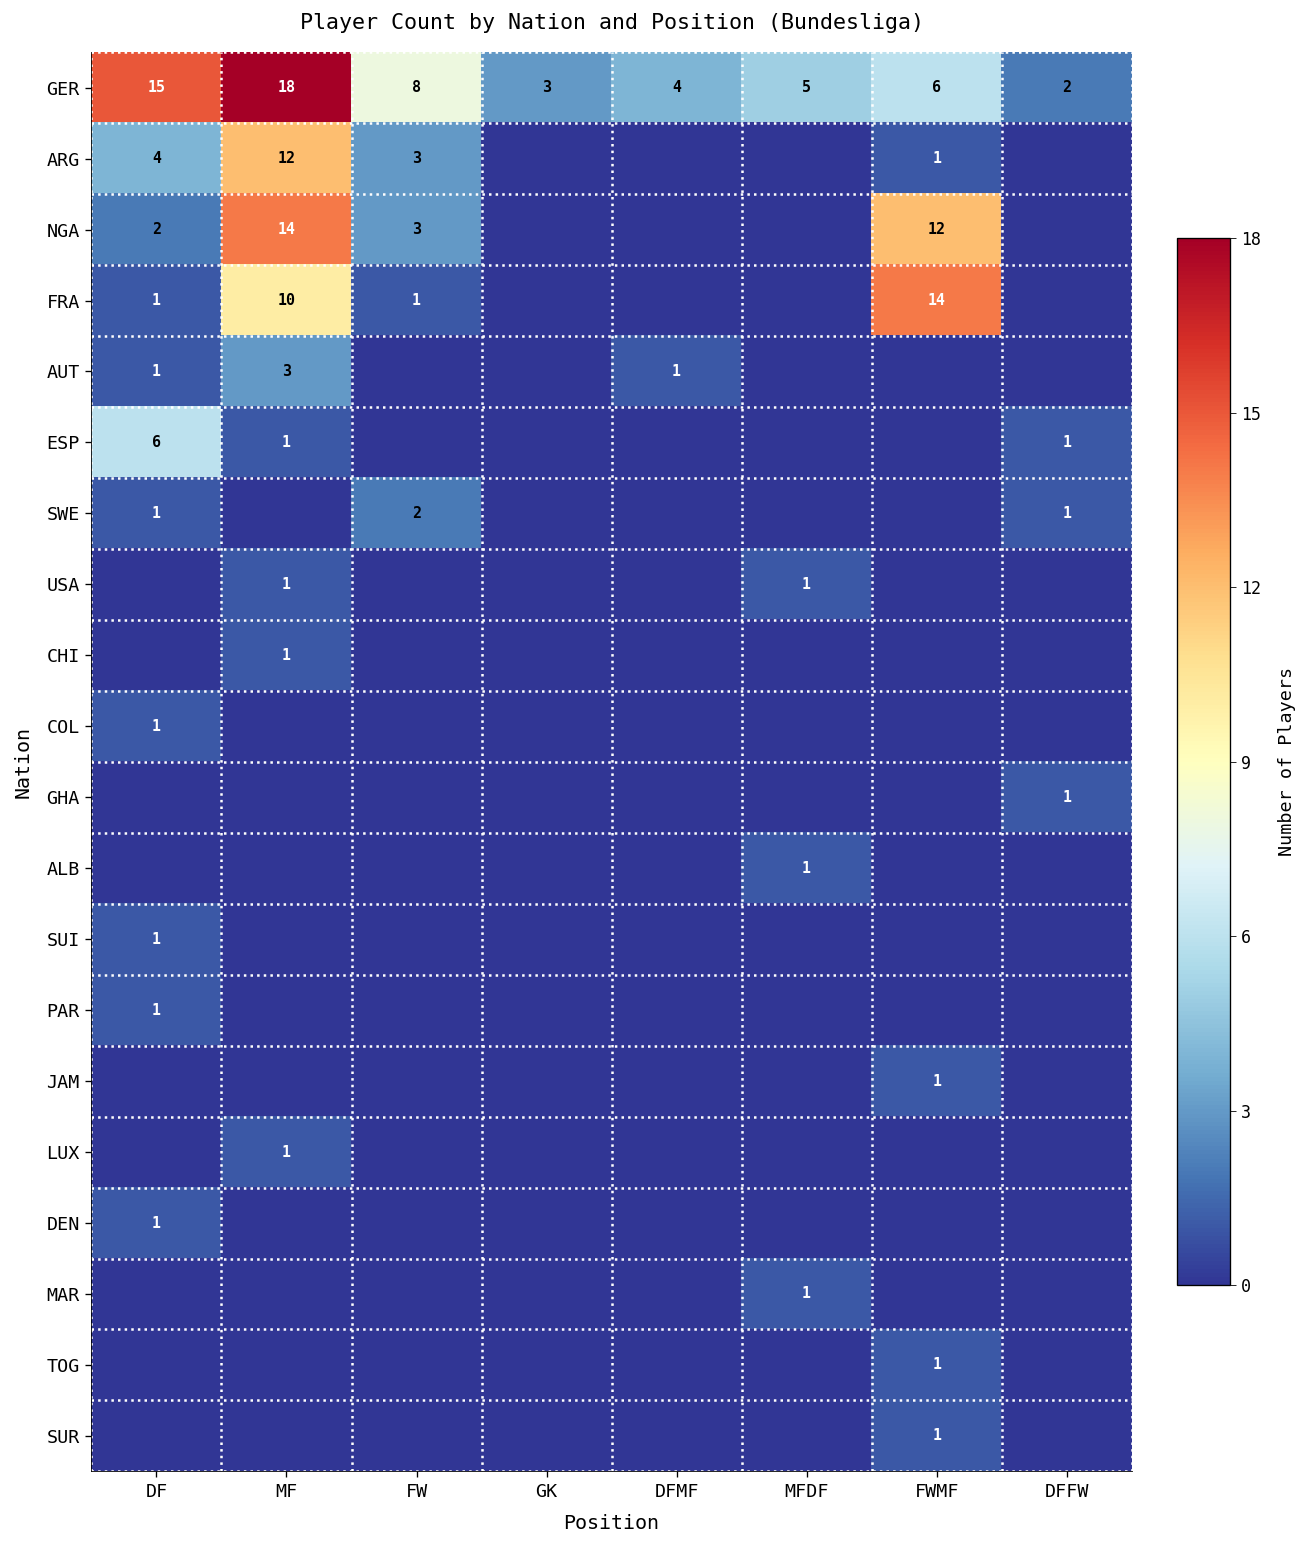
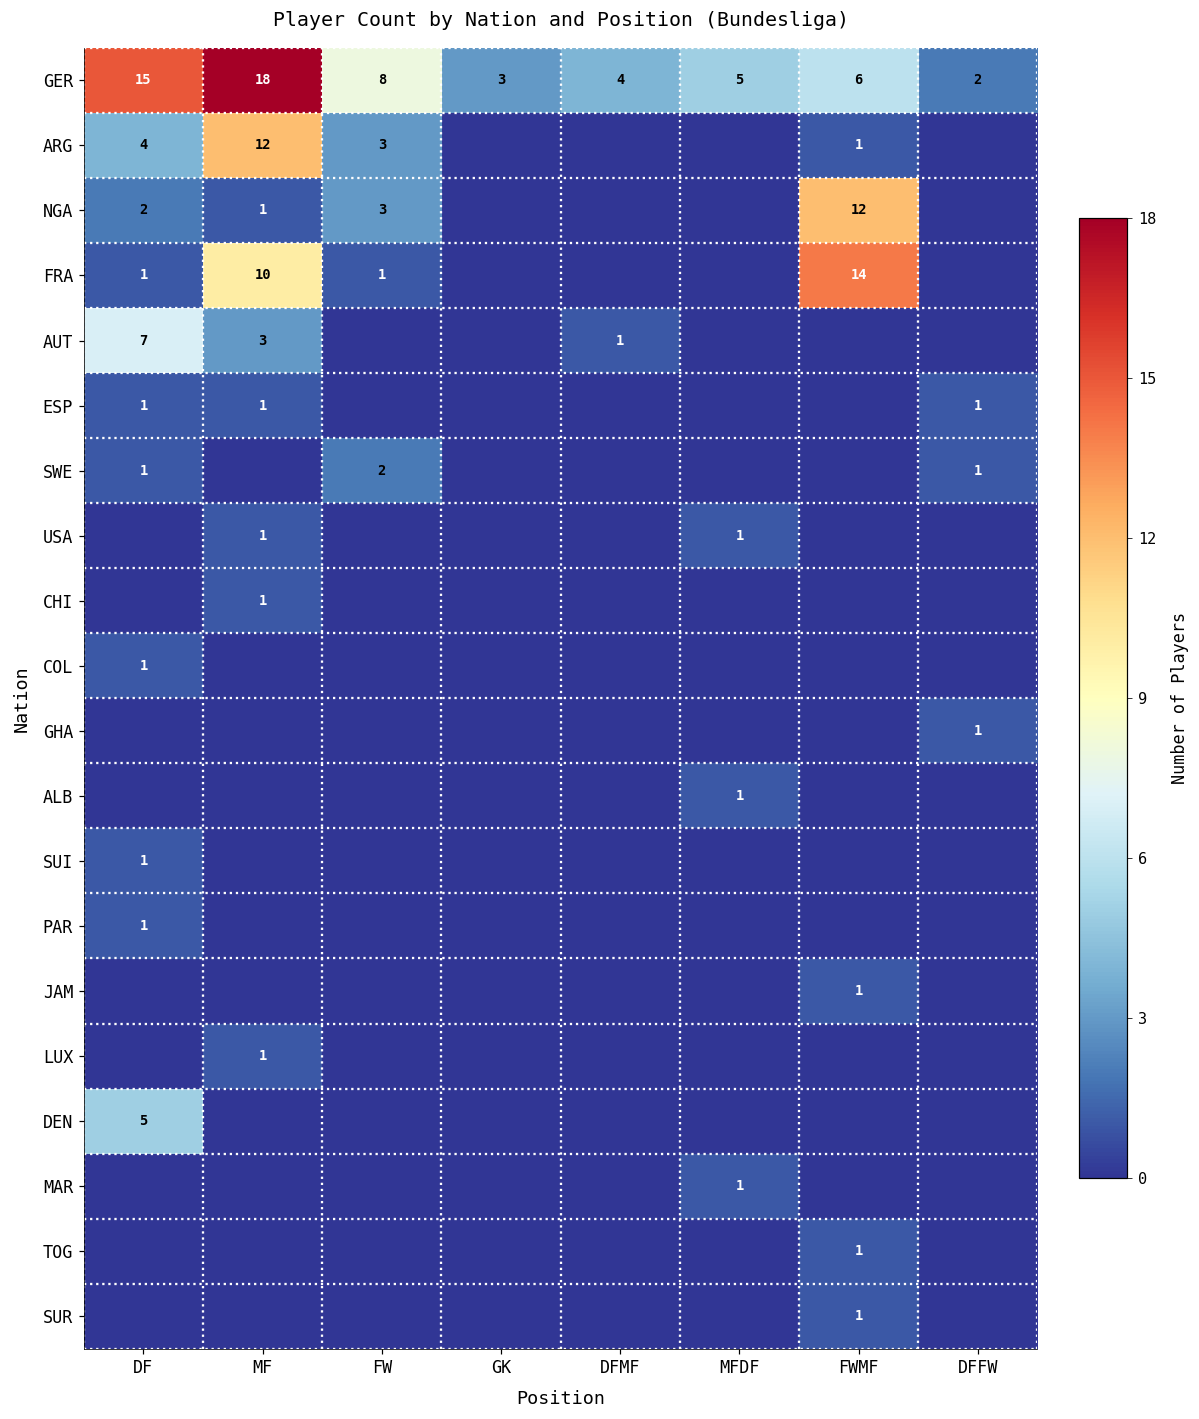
  {
    "GER": {
      "DF": 15,
      "MF": 18,
      "FW": 8,
      "GK": 3,
      "DFMF": 4,
      "MFDF": 5,
      "FWMF": 6,
      "DFFW": 2
    },
    "ARG": {
      "DF": 4,
      "MF": 12,
      "FW": 3,
      "FWMF": 1
    },
    "NGA": {
      "DF": 2,
-     "MF": 14,
+     "MF": 1,
      "FW": 3,
      "FWMF": 12
    },
    "FRA": {
      "DF": 1,
      "MF": 10,
      "FW": 1,
      "FWMF": 14
    },
    "AUT": {
-     "DF": 1,
+     "DF": 7,
      "MF": 3,
      "DFMF": 1
    },
    "ESP": {
-     "DF": 6,
+     "DF": 1,
      "MF": 1,
      "DFFW": 1
    },
    "SWE": {
      "DF": 1,
      "FW": 2,
      "DFFW": 1
    },
    "USA": {
      "MF": 1,
      "MFDF": 1
    },
    "CHI": {
      "MF": 1
    },
    "COL": {
      "DF": 1
    },
    "GHA": {
      "DFFW": 1
    },
    "ALB": {
      "MFDF": 1
    },
    "SUI": {
      "DF": 1
    },
    "PAR": {
      "DF": 1
    },
    "JAM": {
      "FWMF": 1
    },
    "LUX": {
      "MF": 1
    },
    "DEN": {
-     "DF": 1
+     "DF": 5
    },
    "MAR": {
      "MFDF": 1
    },
    "TOG": {
      "FWMF": 1
    },
    "SUR": {
      "FWMF": 1
    }
  }
